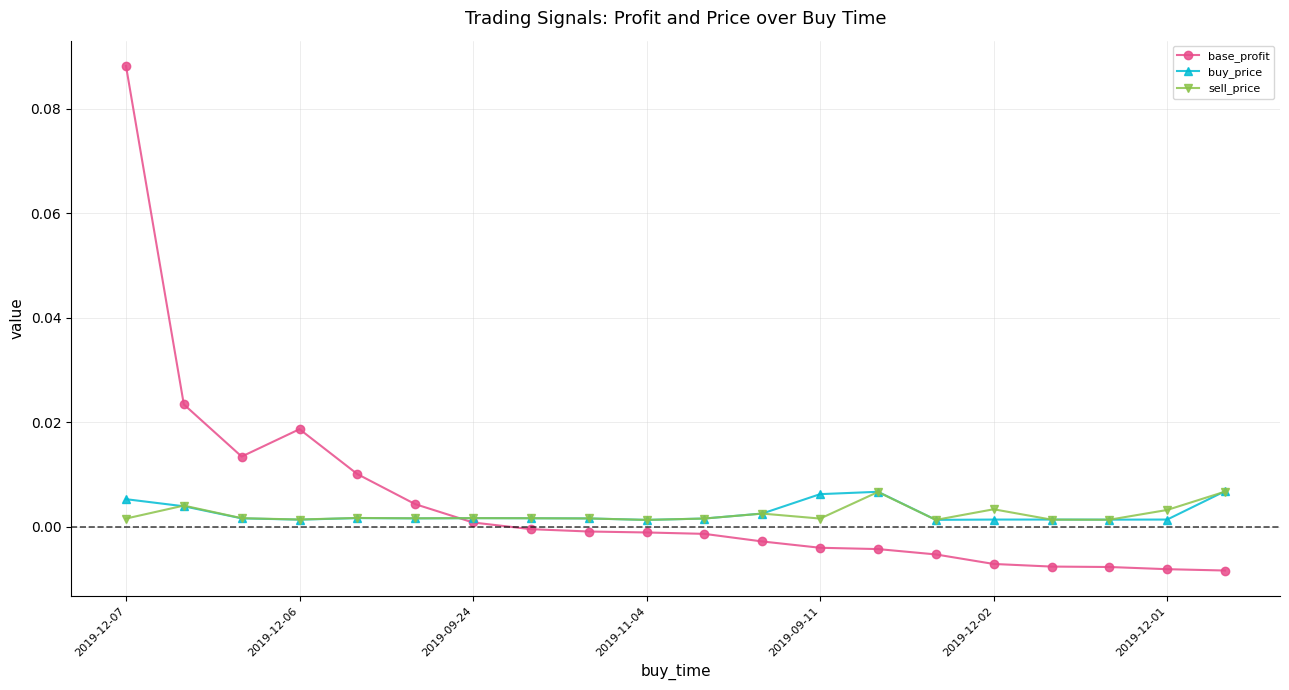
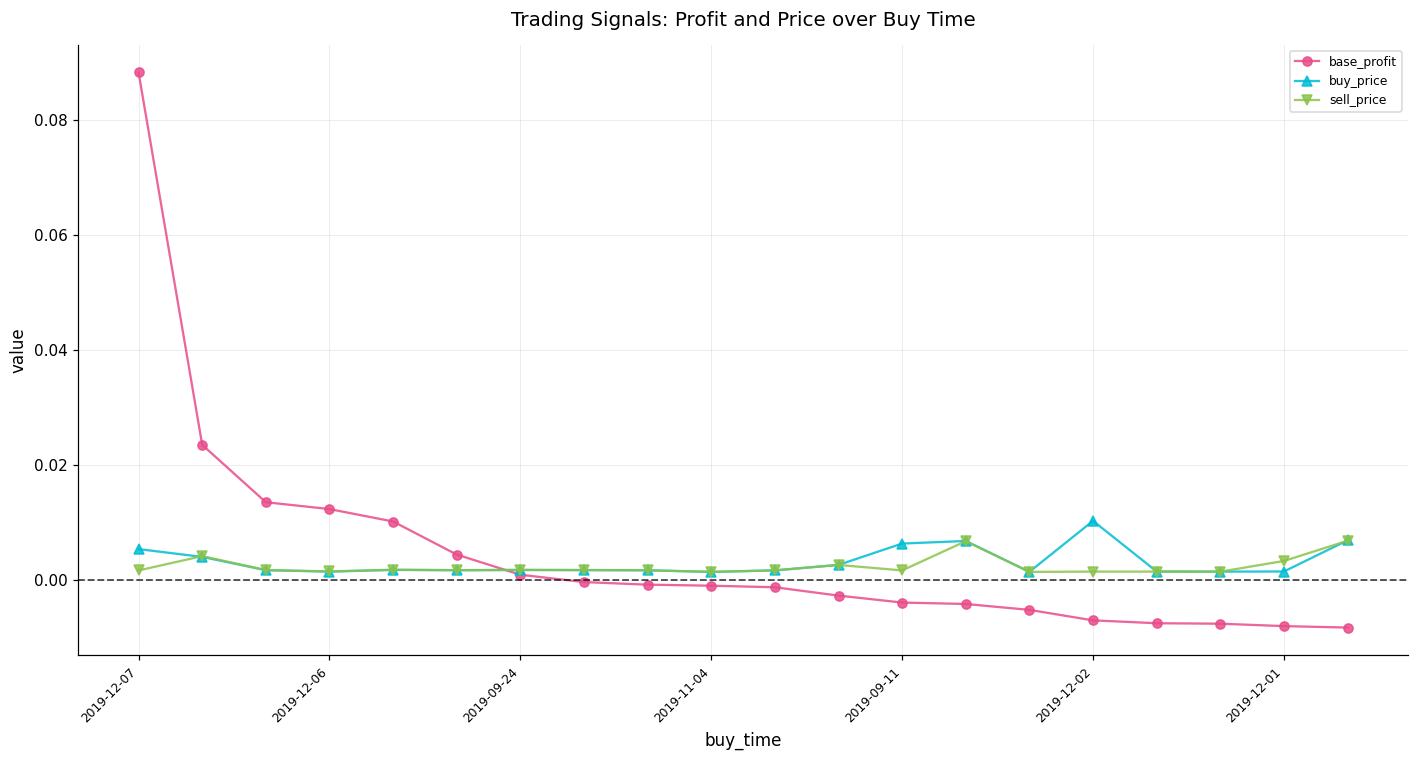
  {
    "base_profit": {
      "2019-12-07": 0.088,
-     "2019-12-06": 0.019,
+     "2019-12-06": 0.012,
      "2019-09-11": -0.004,
      "2019-12-02": -0.007,
      "2019-12-01": -0.008
    },
    "buy_price": {
      "2019-12-07": 0.005,
      "2019-09-11": 0.006,
-     "2019-12-02": 0.001,
+     "2019-12-02": 0.010,
      "2019-12-01": 0.001
    },
    "sell_price": {
      "2019-12-07": 0.002,
      "2019-09-11": 0.002,
-     "2019-12-02": 0.003,
+     "2019-12-02": 0.001,
      "2019-12-01": 0.003
    }
  }
